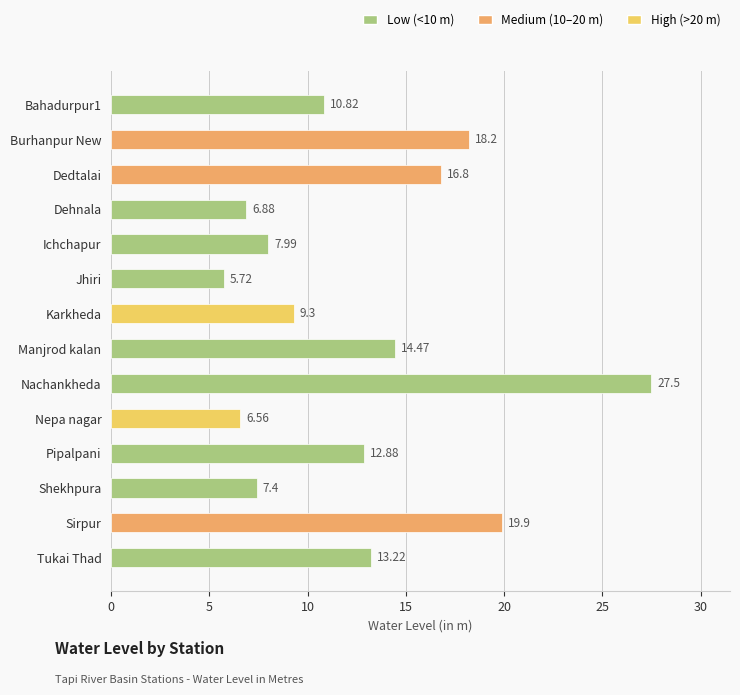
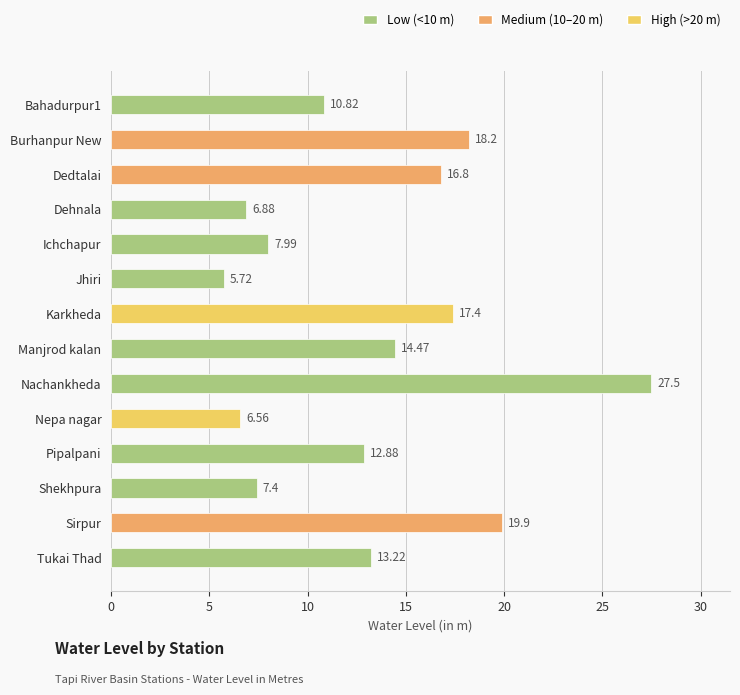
  {
    "Bahadurpur1": 10.82,
    "Burhanpur New": 18.2,
    "Dedtalai": 16.8,
    "Dehnala": 6.88,
    "Ichchapur": 7.99,
    "Jhiri": 5.72,
-   "Karkheda": 9.3,
+   "Karkheda": 17.4,
    "Manjrod kalan": 14.47,
    "Nachankheda": 27.5,
    "Nepa nagar": 6.56,
    "Pipalpani": 12.88,
    "Shekhpura": 7.4,
    "Sirpur": 19.9,
    "Tukai Thad": 13.22
  }
